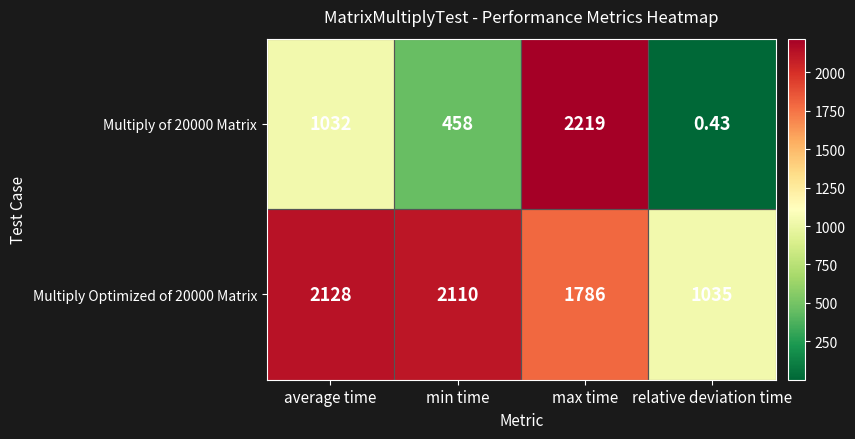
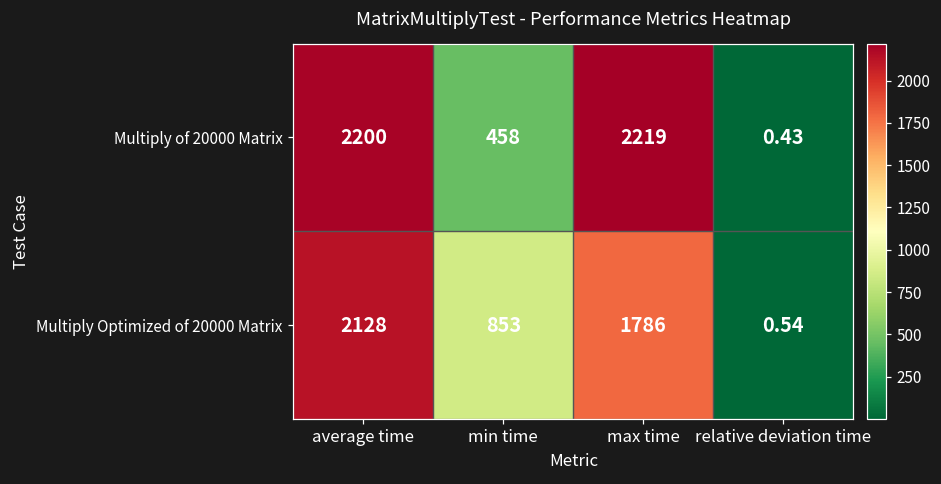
  {
    "Multiply of 20000 Matrix": {
-     "average time": 1032,
+     "average time": 2200,
      "min time": 458,
      "max time": 2219,
      "relative deviation time": 0.43
    },
    "Multiply Optimized of 20000 Matrix": {
      "average time": 2128,
-     "min time": 2110,
+     "min time": 853,
      "max time": 1786,
-     "relative deviation time": 1035
+     "relative deviation time": 0.54
    }
  }
